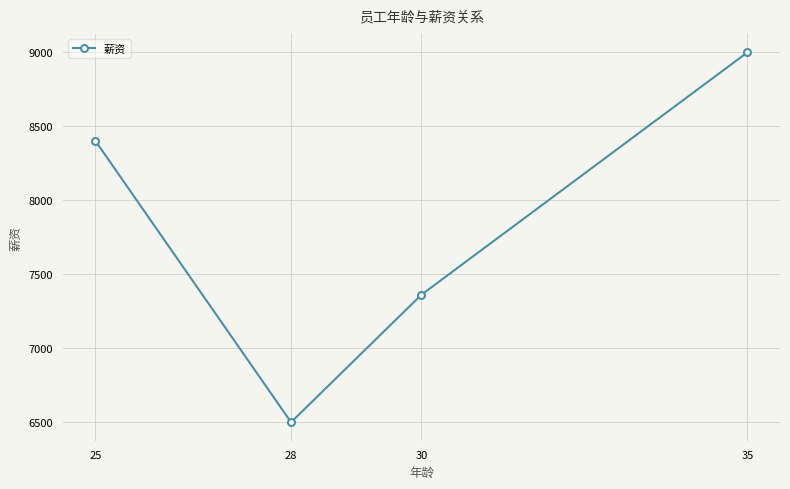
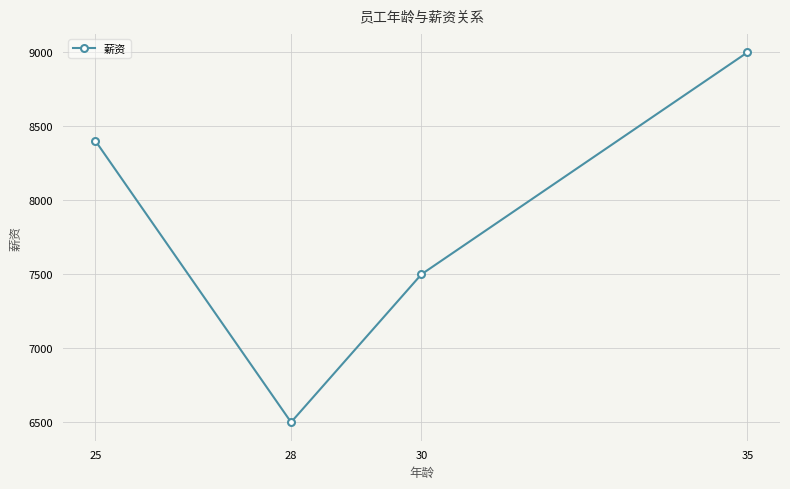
  {
    "25": 8400,
    "28": 6500,
-   "30": 7360,
+   "30": 7500,
    "35": 9000
  }
